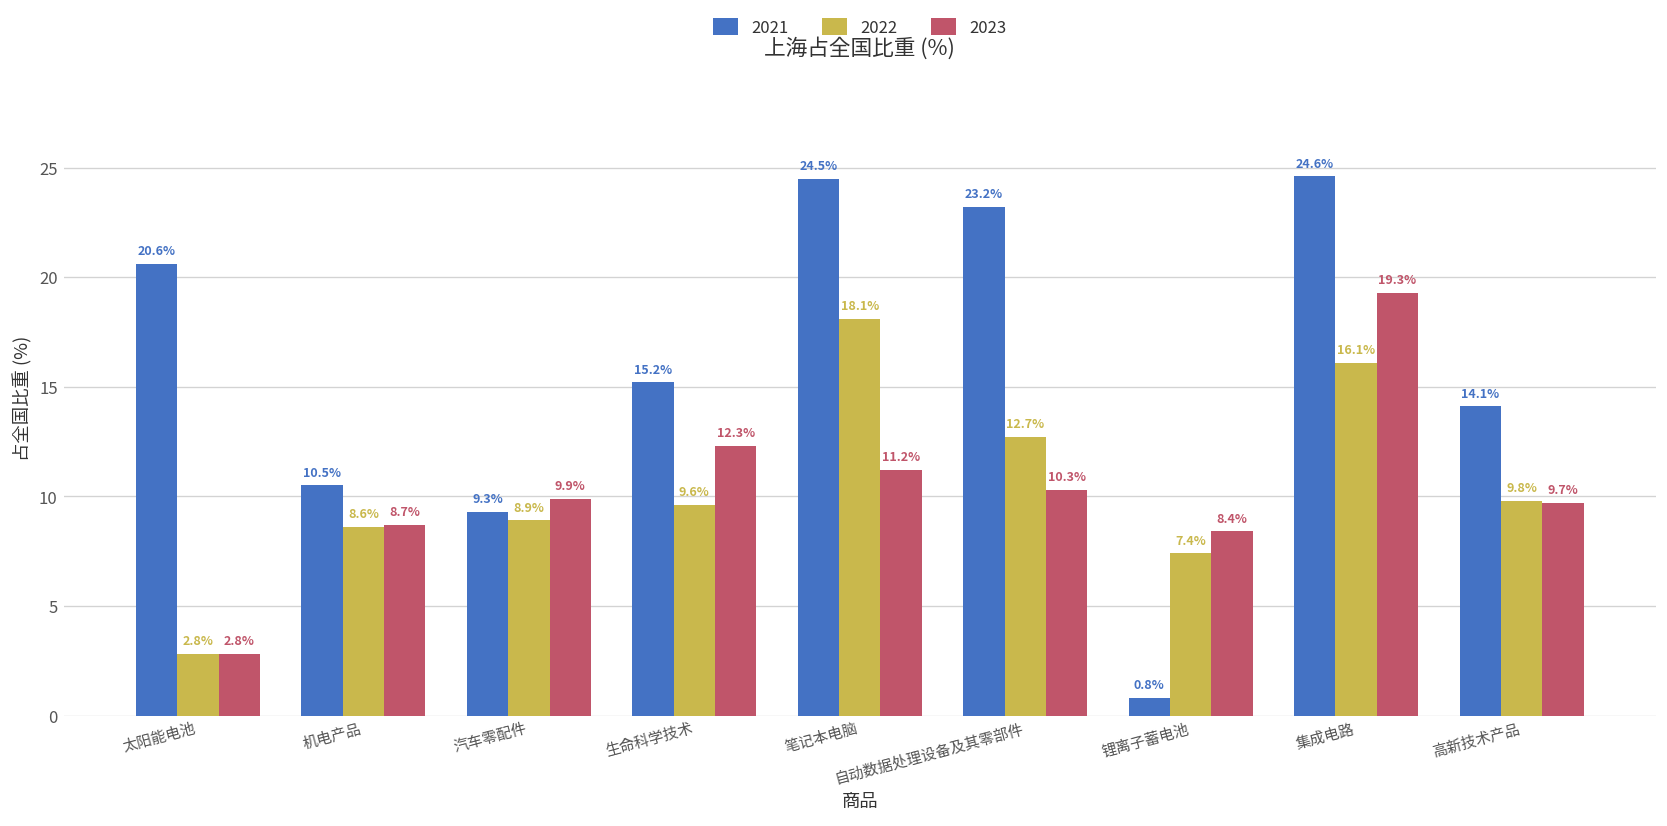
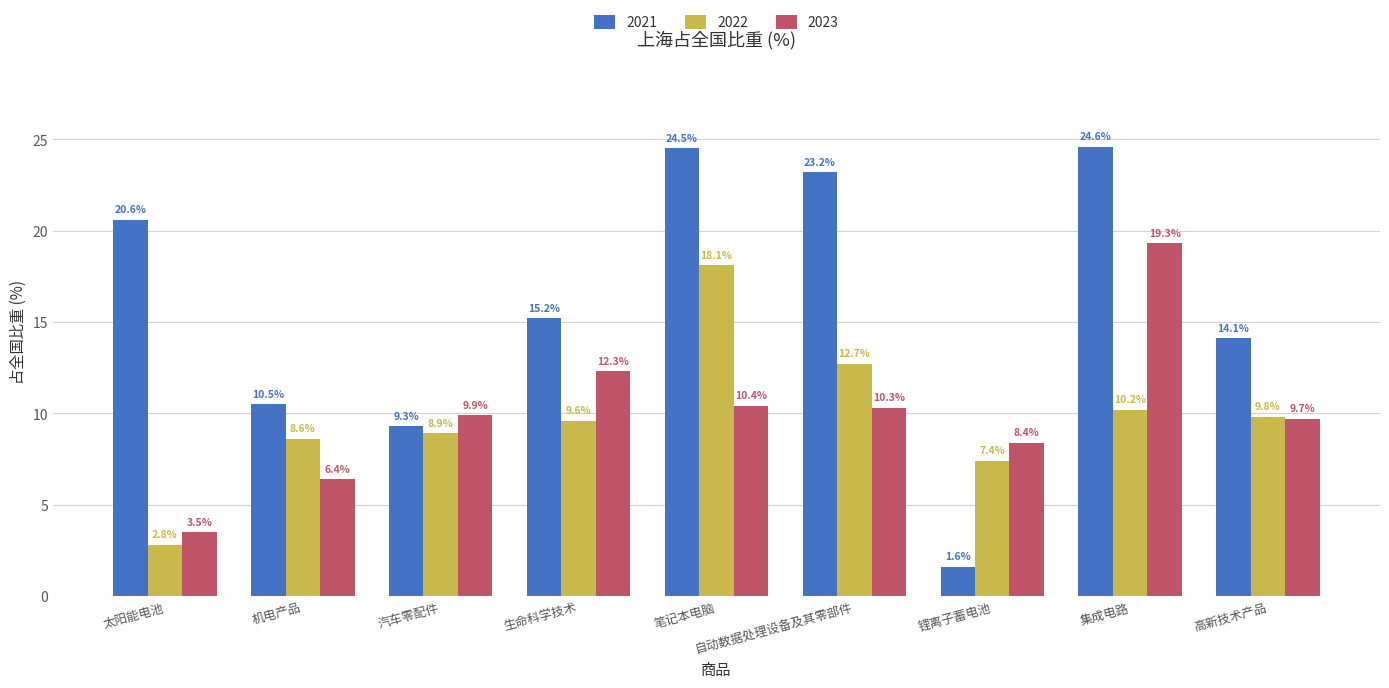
  {
    "2021": {
      "太阳能电池": "20.6%",
      "机电产品": "10.5%",
      "汽车零配件": "9.3%",
      "生命科学技术": "15.2%",
      "笔记本电脑": "24.5%",
      "自动数据处理设备及其零部件": "23.2%",
-     "锂离子蓄电池": "0.8%",
+     "锂离子蓄电池": "1.6%",
      "集成电路": "24.6%",
      "高新技术产品": "14.1%"
    },
    "2022": {
      "太阳能电池": "2.8%",
      "机电产品": "8.6%",
      "汽车零配件": "8.9%",
      "生命科学技术": "9.6%",
      "笔记本电脑": "18.1%",
      "自动数据处理设备及其零部件": "12.7%",
      "锂离子蓄电池": "7.4%",
-     "集成电路": "16.1%",
+     "集成电路": "10.2%",
      "高新技术产品": "9.8%"
    },
    "2023": {
-     "太阳能电池": "2.8%",
-     "机电产品": "8.7%",
+     "太阳能电池": "3.5%",
+     "机电产品": "6.4%",
      "汽车零配件": "9.9%",
      "生命科学技术": "12.3%",
-     "笔记本电脑": "11.2%",
+     "笔记本电脑": "10.4%",
      "自动数据处理设备及其零部件": "10.3%",
      "锂离子蓄电池": "8.4%",
      "集成电路": "19.3%",
      "高新技术产品": "9.7%"
    }
  }
